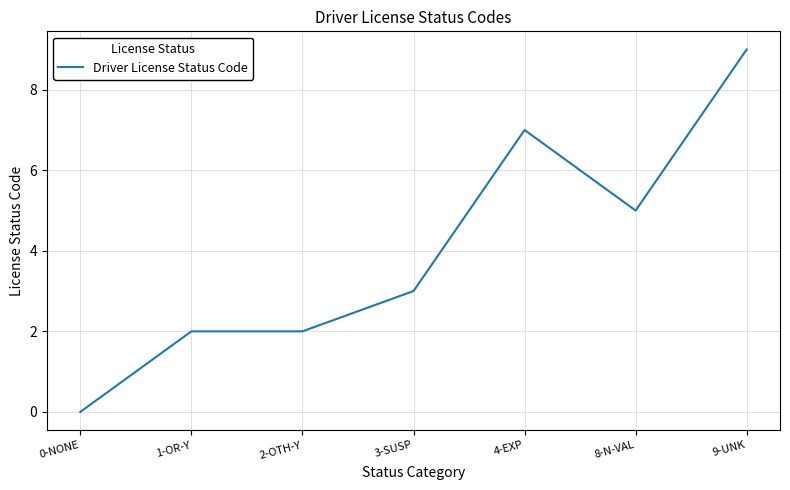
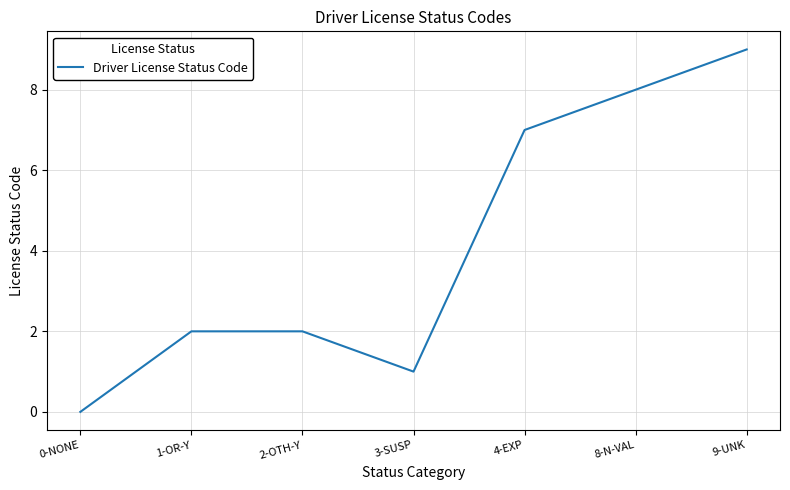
  {
    "0-NONE": 0,
    "1-OR-Y": 2,
    "2-OTH-Y": 2,
-   "3-SUSP": 3,
+   "3-SUSP": 1,
    "4-EXP": 7,
-   "8-N-VAL": 5,
+   "8-N-VAL": 8,
    "9-UNK": 9
  }
